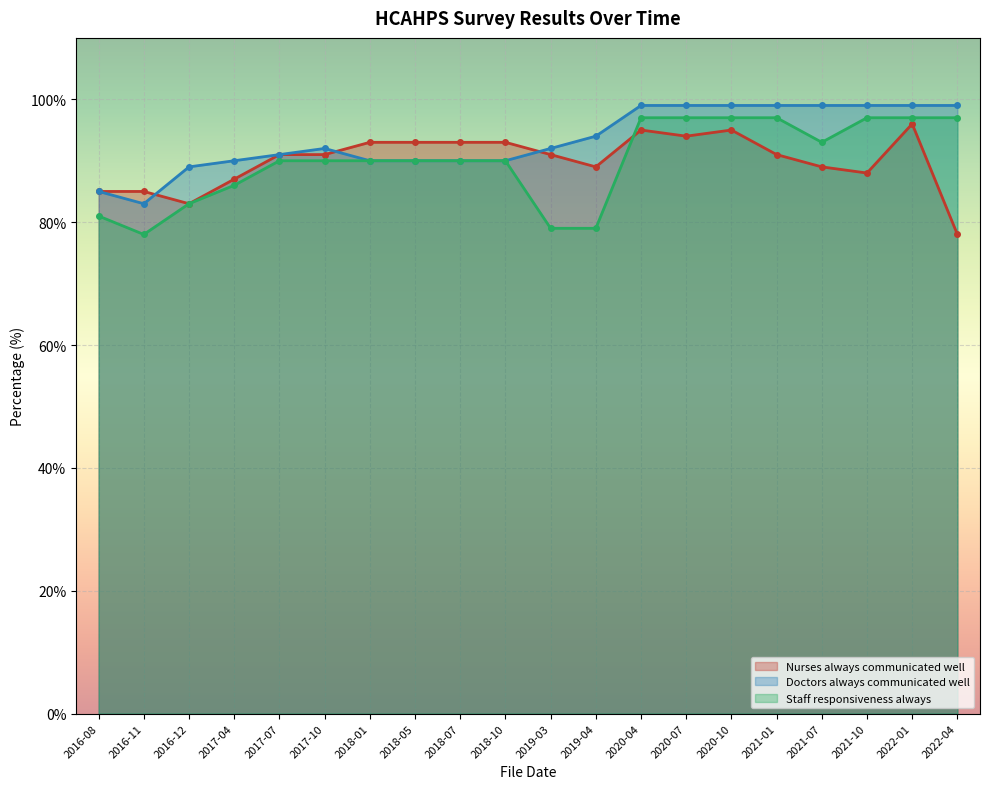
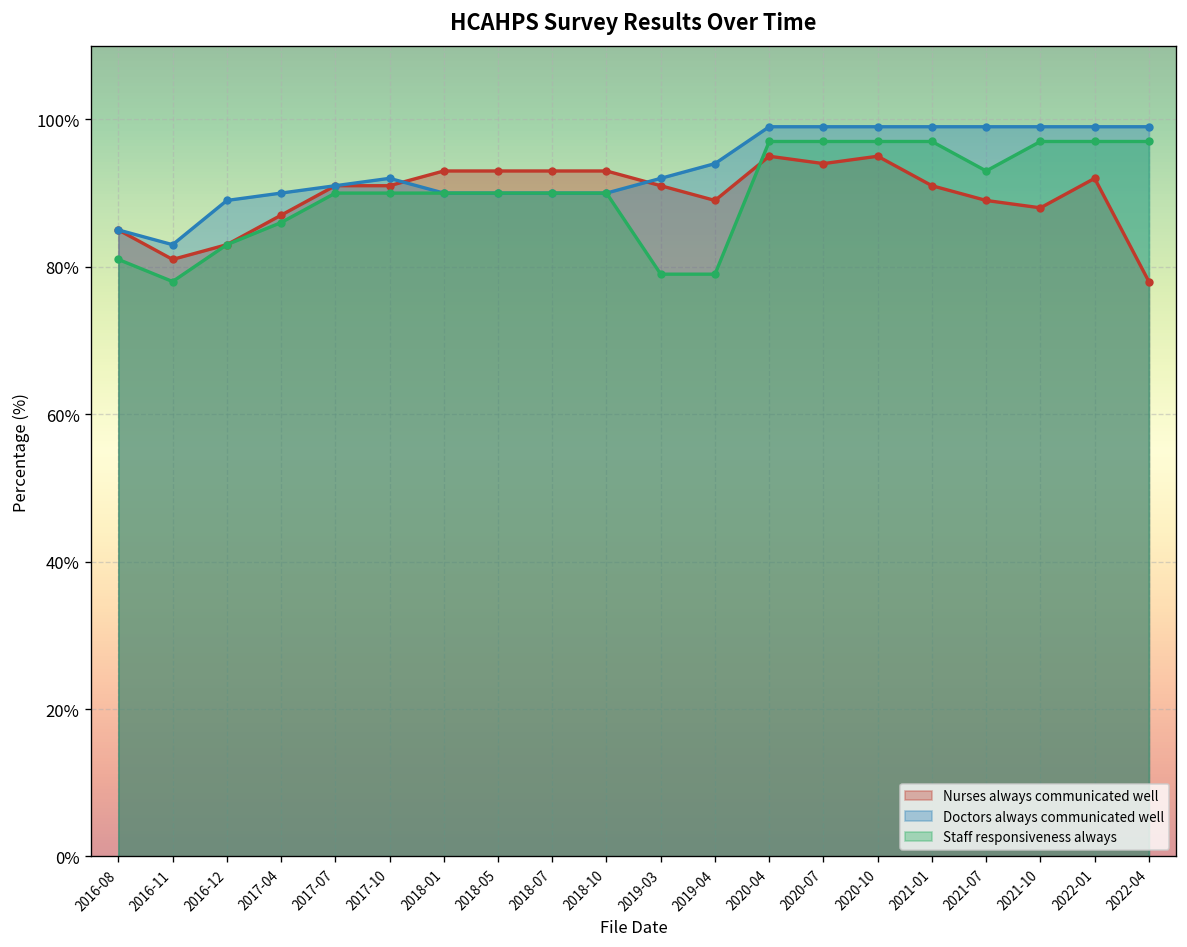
  {
    "Nurses always communicated well": {
-     "2016-11": "85%",
+     "2016-11": "81%",
      "2017-04": "87%",
      "2017-10": "91%",
      "2018-01": "93%",
      "2018-05": "93%",
      "2018-07": "93%",
      "2018-10": "93%",
      "2019-03": "91%",
      "2019-04": "89%",
      "2020-04": "95%",
      "2020-07": "94%",
      "2020-10": "95%",
      "2021-01": "91%",
      "2021-07": "89%",
      "2021-10": "88%",
-     "2022-01": "96%",
+     "2022-01": "92%",
      "2022-04": "78%"
    }
  }
